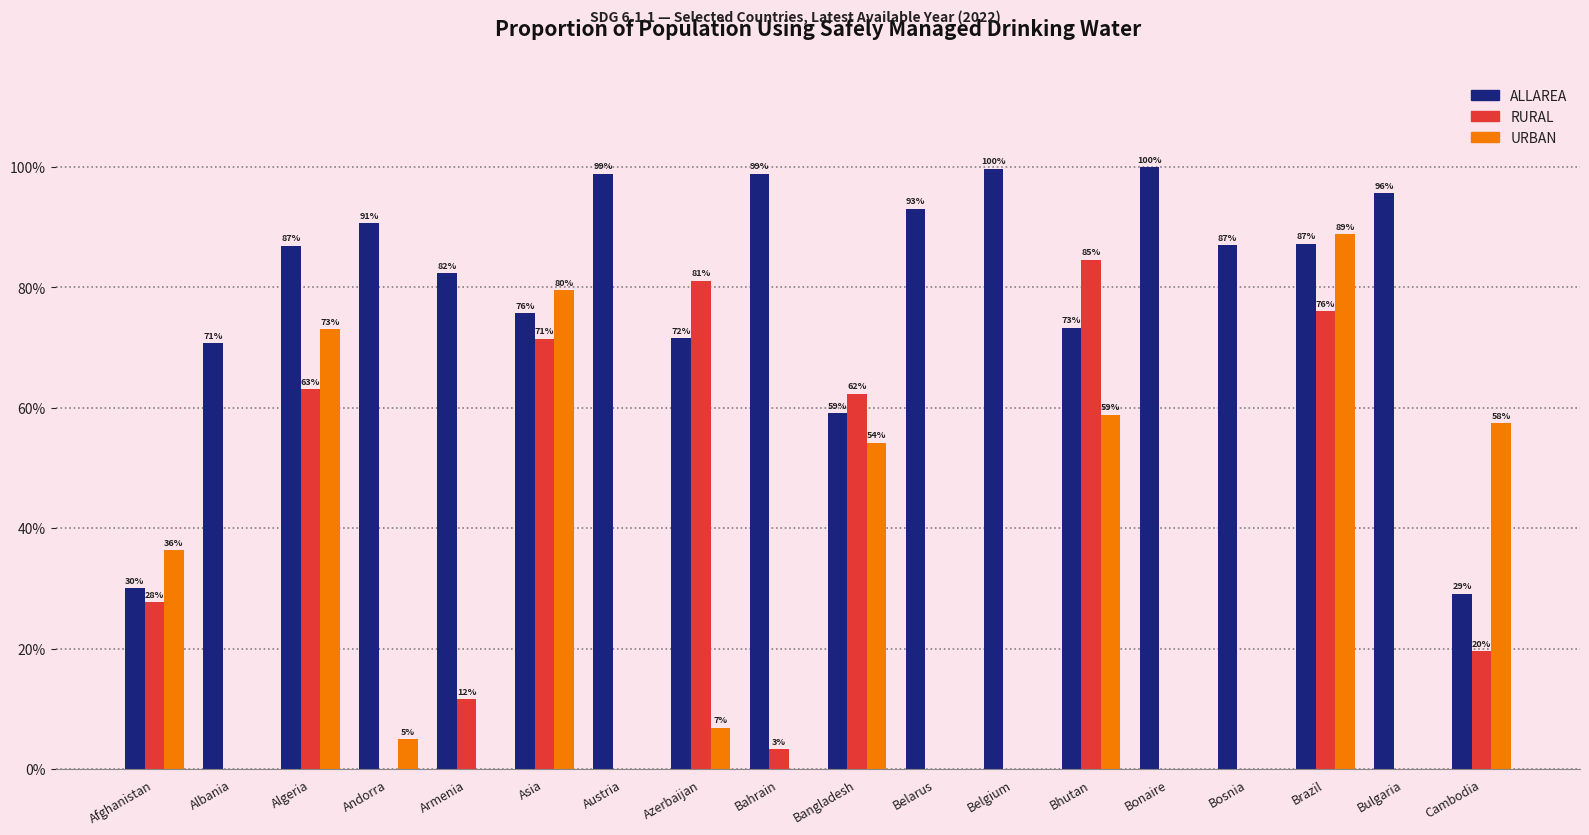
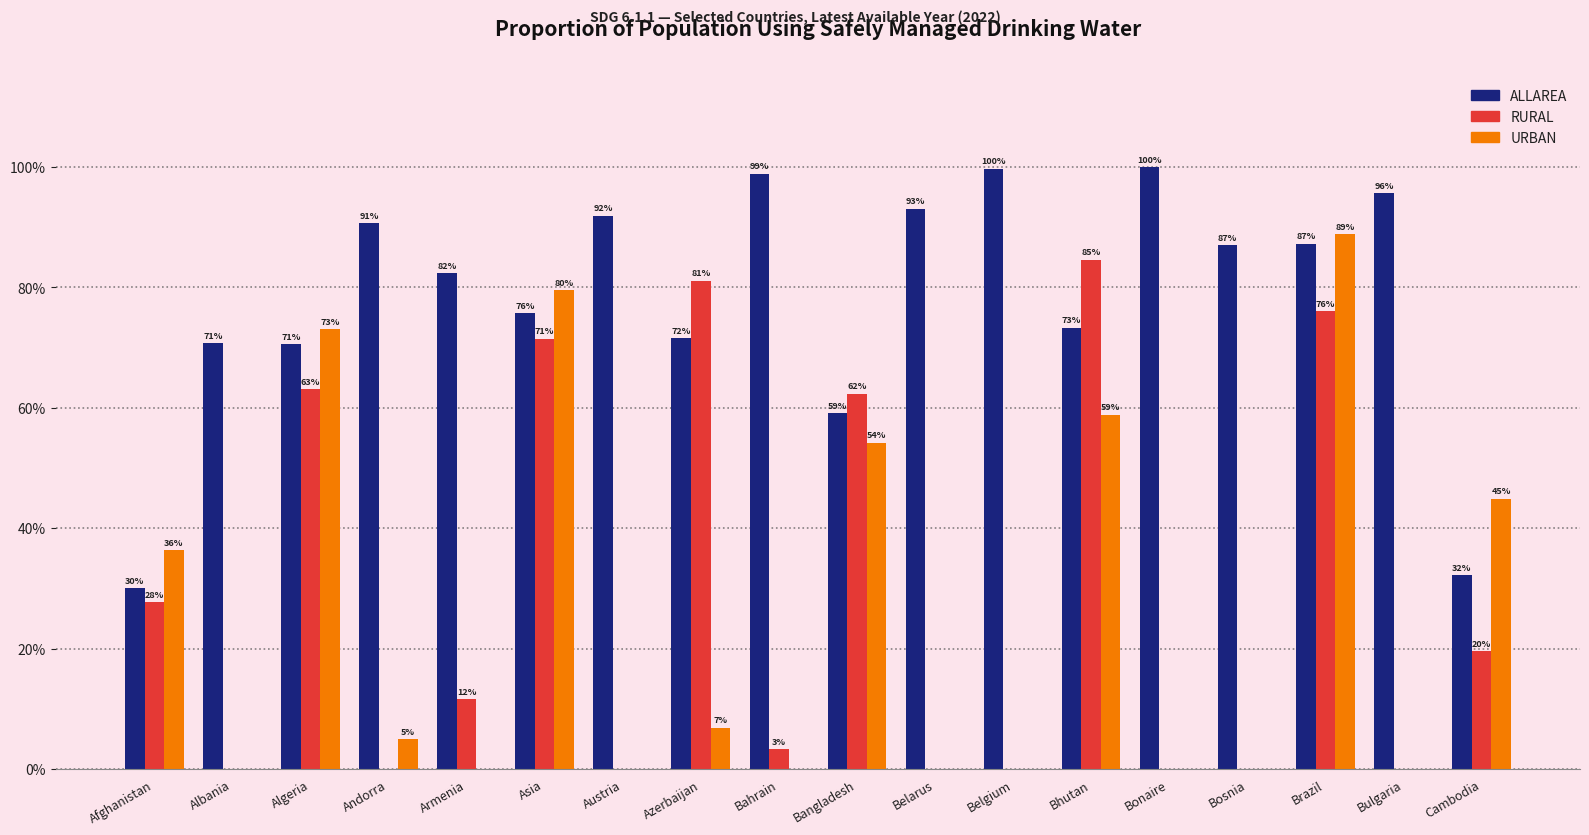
  {
    "ALLAREA": {
      "Afghanistan": "30%",
      "Albania": "71%",
-     "Algeria": "87%",
+     "Algeria": "71%",
      "Andorra": "91%",
      "Armenia": "82%",
      "Asia": "76%",
-     "Austria": "99%",
+     "Austria": "92%",
      "Azerbaijan": "72%",
      "Bahrain": "99%",
      "Bangladesh": "59%",
      "Belarus": "93%",
      "Belgium": "100%",
      "Bhutan": "73%",
      "Bonaire": "100%",
      "Bosnia": "87%",
      "Brazil": "87%",
      "Bulgaria": "96%",
-     "Cambodia": "29%"
+     "Cambodia": "32%"
    },
    "RURAL": {
      "Afghanistan": "28%",
      "Algeria": "63%",
      "Armenia": "12%",
      "Asia": "71%",
      "Azerbaijan": "81%",
      "Bahrain": "3%",
      "Bangladesh": "62%",
      "Bhutan": "85%",
      "Brazil": "76%",
      "Cambodia": "20%"
    },
    "URBAN": {
      "Afghanistan": "36%",
      "Algeria": "73%",
      "Andorra": "5%",
      "Asia": "80%",
      "Azerbaijan": "7%",
      "Bangladesh": "54%",
      "Bhutan": "59%",
      "Brazil": "89%",
-     "Cambodia": "58%"
+     "Cambodia": "45%"
    }
  }
